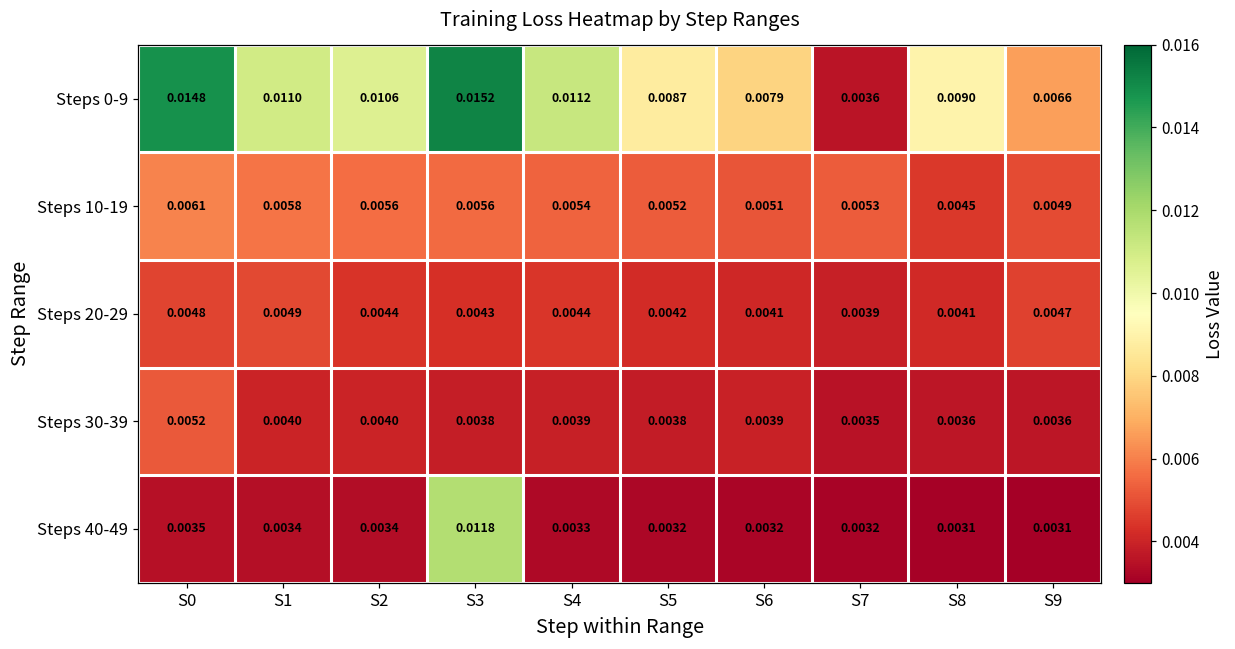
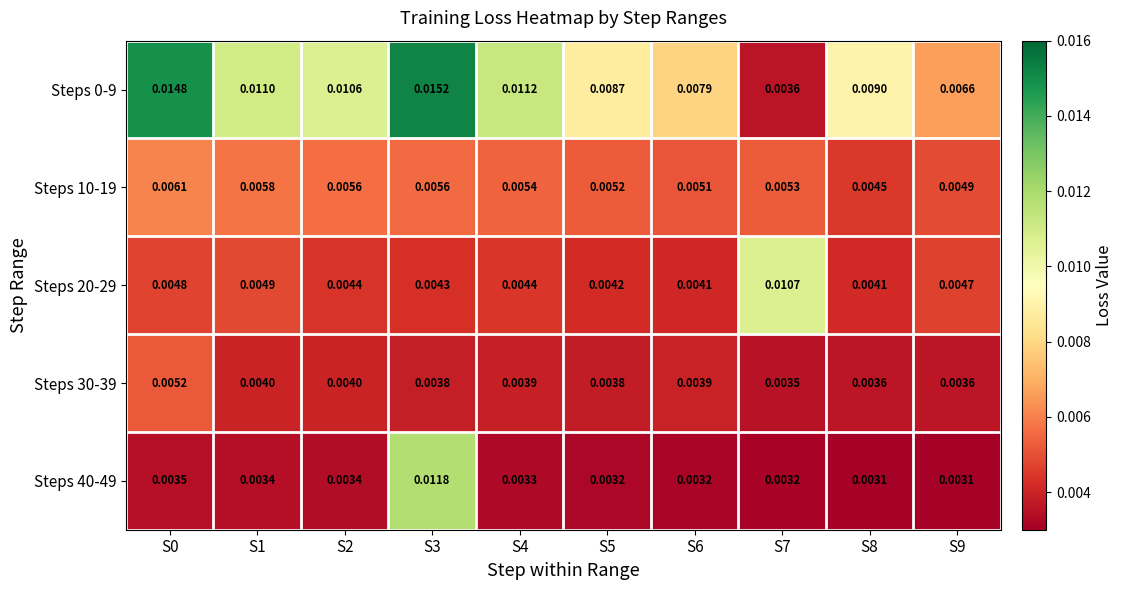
  {
    "Steps 0-9": {
      "S0": 0.0148,
      "S1": 0.0110,
      "S2": 0.0106,
      "S3": 0.0152,
      "S4": 0.0112,
      "S5": 0.0087,
      "S6": 0.0079,
      "S7": 0.0036,
      "S8": 0.0090,
      "S9": 0.0066
    },
    "Steps 10-19": {
      "S0": 0.0061,
      "S1": 0.0058,
      "S2": 0.0056,
      "S3": 0.0056,
      "S4": 0.0054,
      "S5": 0.0052,
      "S6": 0.0051,
      "S7": 0.0053,
      "S8": 0.0045,
      "S9": 0.0049
    },
    "Steps 20-29": {
      "S0": 0.0048,
      "S1": 0.0049,
      "S2": 0.0044,
      "S3": 0.0043,
      "S4": 0.0044,
      "S5": 0.0042,
      "S6": 0.0041,
-     "S7": 0.0039,
+     "S7": 0.0107,
      "S8": 0.0041,
      "S9": 0.0047
    },
    "Steps 30-39": {
      "S0": 0.0052,
      "S1": 0.0040,
      "S2": 0.0040,
      "S3": 0.0038,
      "S4": 0.0039,
      "S5": 0.0038,
      "S6": 0.0039,
      "S7": 0.0035,
      "S8": 0.0036,
      "S9": 0.0036
    },
    "Steps 40-49": {
      "S0": 0.0035,
      "S1": 0.0034,
      "S2": 0.0034,
      "S3": 0.0118,
      "S4": 0.0033,
      "S5": 0.0032,
      "S6": 0.0032,
      "S7": 0.0032,
      "S8": 0.0031,
      "S9": 0.0031
    }
  }
